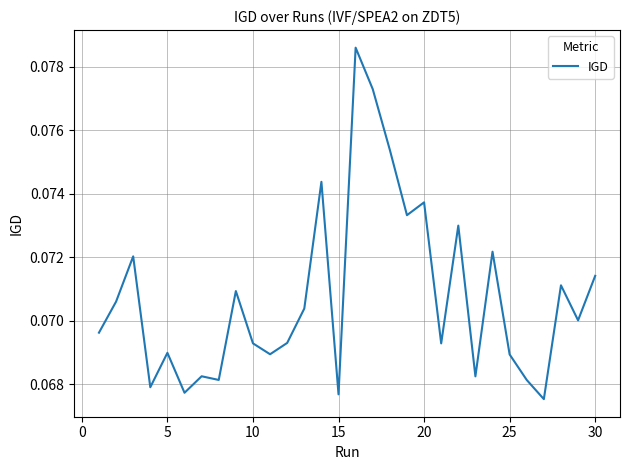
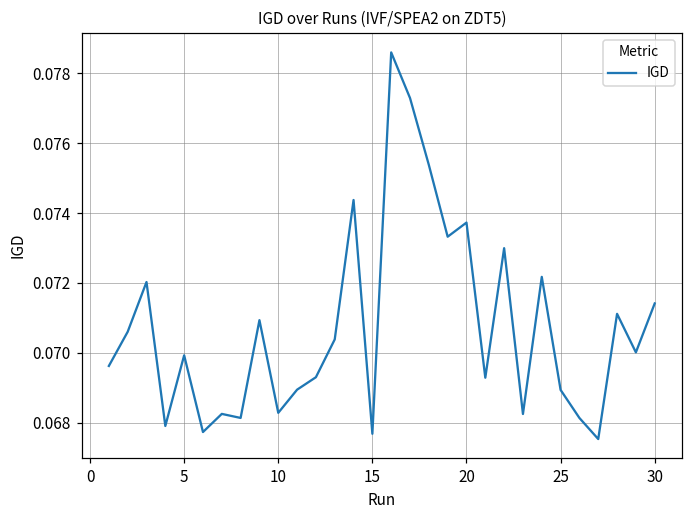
  {
-   "5": 0.0690,
-   "10": 0.0693,
+   "5": 0.0699,
+   "10": 0.0683,
    "15": 0.0677,
    "20": 0.0737,
    "25": 0.0689,
    "30": 0.0714
  }
